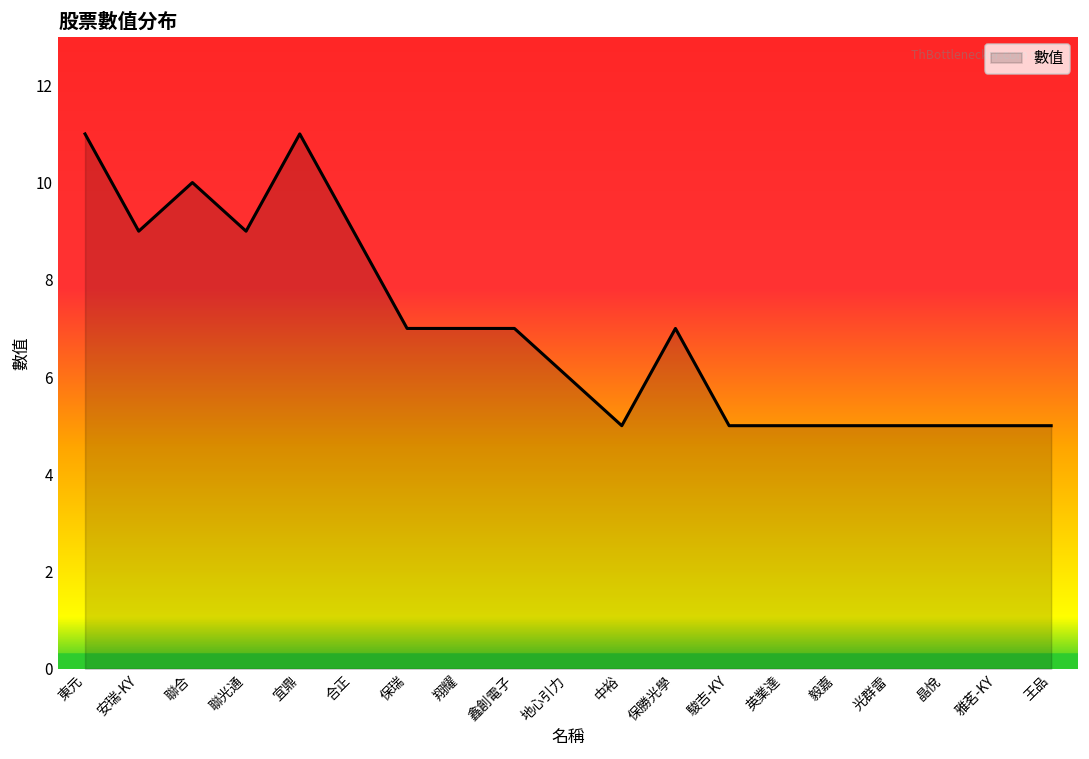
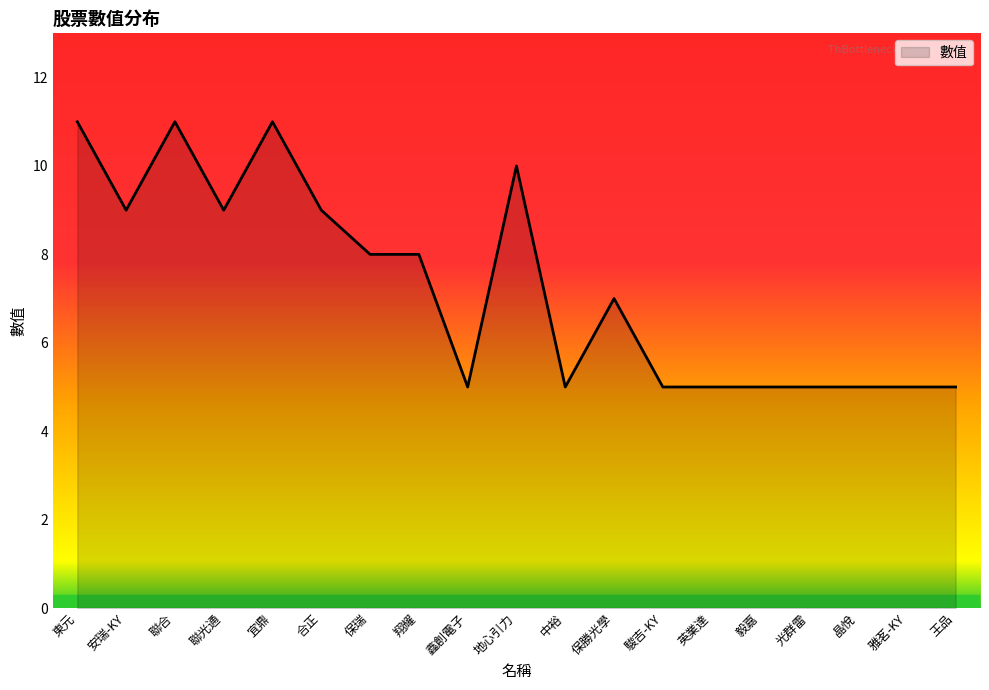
  {
    "東元": 11,
    "安瑞-KY": 9,
-   "聯合": 10,
+   "聯合": 11,
    "聯光通": 9,
    "宜鼎": 11,
    "合正": 9,
-   "保瑞": 7,
-   "翔耀": 7,
-   "鑫創電子": 7,
-   "地心引力": 6,
+   "保瑞": 8,
+   "翔耀": 8,
+   "鑫創電子": 5,
+   "地心引力": 10,
    "中裕": 5,
    "保勝光學": 7,
    "駿吉-KY": 5,
    "英業達": 5,
    "毅嘉": 5,
    "光群雷": 5,
    "晶悅": 5,
    "雅茗-KY": 5,
    "王品": 5
  }
